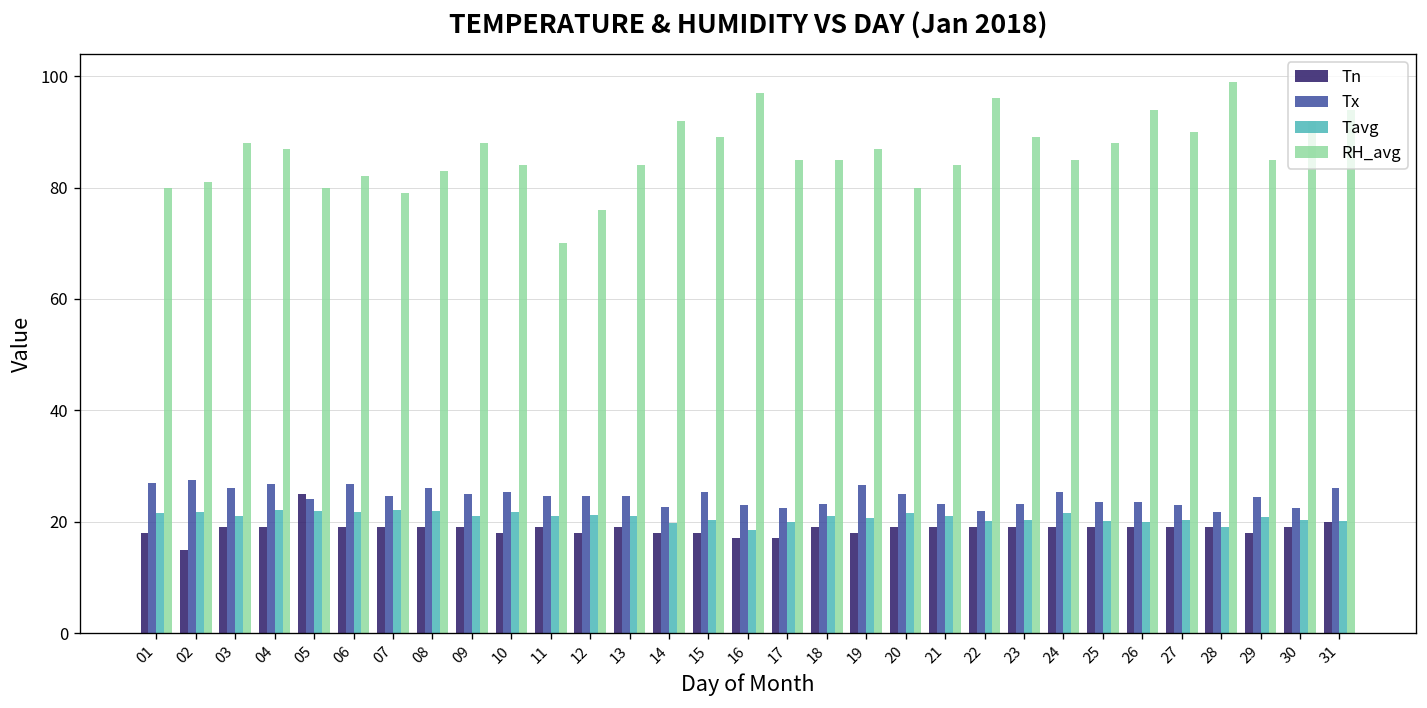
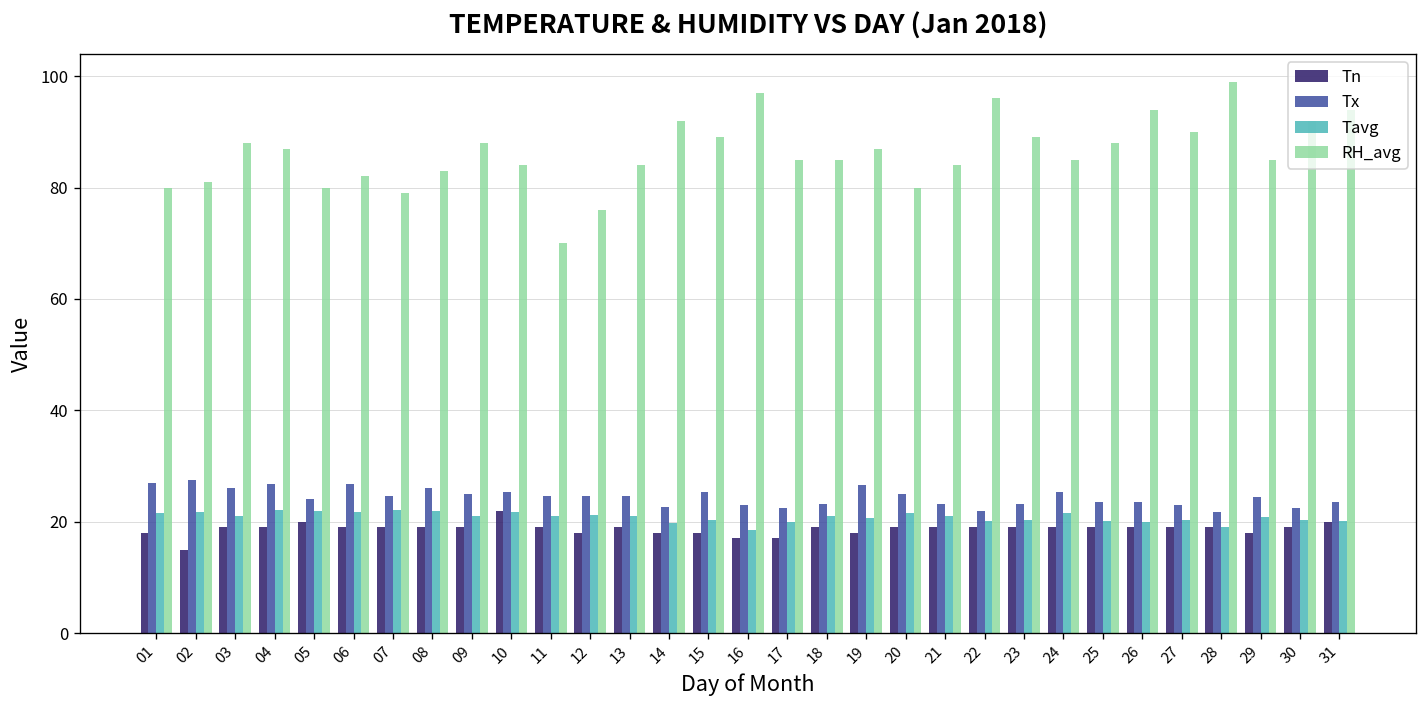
  {
    "Tn": {
      "01": 18,
      "02": 15,
      "03": 19,
      "04": 19,
-     "05": 25,
+     "05": 20,
      "06": 19,
      "07": 19,
      "08": 19,
      "09": 19,
-     "10": 18,
+     "10": 22,
      "11": 19,
      "12": 18,
      "13": 19,
      "14": 18,
      "15": 18,
      "16": 17,
      "17": 17,
      "18": 19,
      "19": 18,
      "20": 19,
      "21": 19,
      "22": 19,
      "23": 19,
      "24": 19,
      "25": 19,
      "26": 19,
      "27": 19,
      "28": 19,
      "29": 18,
      "30": 19,
      "31": 20
    },
    "Tx": {
      "01": 27,
      "02": 28,
      "03": 26,
      "04": 27,
      "05": 24,
      "06": 27,
      "07": 25,
      "08": 26,
      "09": 25,
      "10": 25,
      "11": 25,
      "12": 25,
      "13": 25,
      "14": 23,
      "15": 25,
      "16": 23,
      "17": 22,
      "18": 23,
      "19": 27,
      "20": 25,
      "21": 23,
      "22": 22,
      "23": 23,
      "24": 25,
      "25": 24,
      "26": 24,
      "27": 23,
      "28": 22,
      "29": 24,
      "30": 22,
-     "31": 26
+     "31": 24
    },
    "Tavg": {
      "01": 22,
      "02": 22,
      "03": 21,
      "04": 22,
      "05": 22,
      "06": 22,
      "07": 22,
      "08": 22,
      "09": 21,
      "10": 22,
      "11": 21,
      "12": 21,
      "13": 21,
      "14": 20,
      "15": 20,
      "16": 19,
      "17": 20,
      "18": 21,
      "19": 21,
      "20": 22,
      "21": 21,
      "22": 20,
      "23": 20,
      "24": 22,
      "25": 20,
      "26": 20,
      "27": 20,
      "28": 19,
      "29": 21,
      "30": 20,
      "31": 20
    },
    "RH_avg": {
      "01": 80,
      "02": 81,
      "03": 88,
      "04": 87,
      "05": 80,
      "06": 82,
      "07": 79,
      "08": 83,
      "09": 88,
      "10": 84,
      "11": 70,
      "12": 76,
      "13": 84,
      "14": 92,
      "15": 89,
      "16": 97,
      "17": 85,
      "18": 85,
      "19": 87,
      "20": 80,
      "21": 84,
      "22": 96,
      "23": 89,
      "24": 85,
      "25": 88,
      "26": 94,
      "27": 90,
      "28": 99,
      "29": 85
    }
  }
